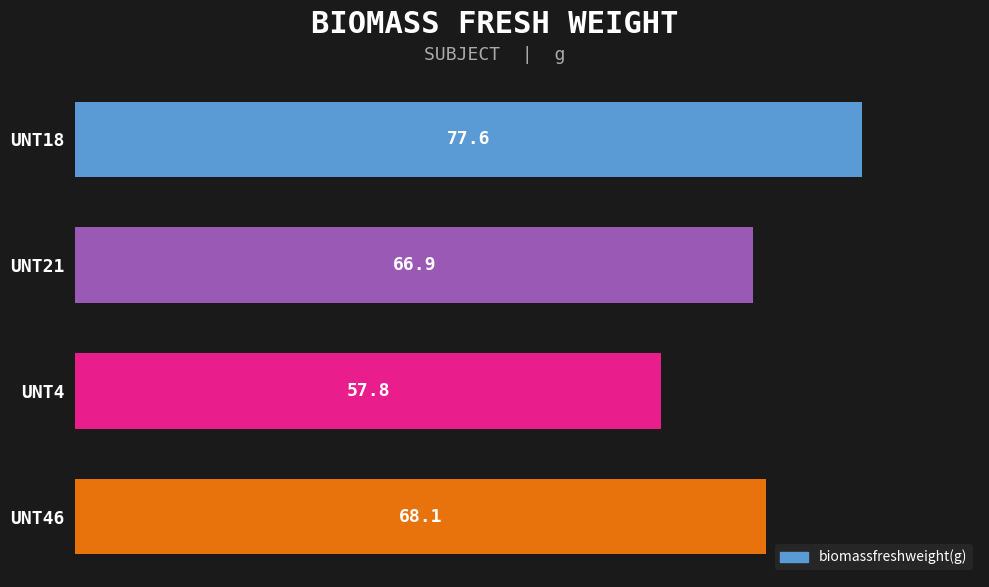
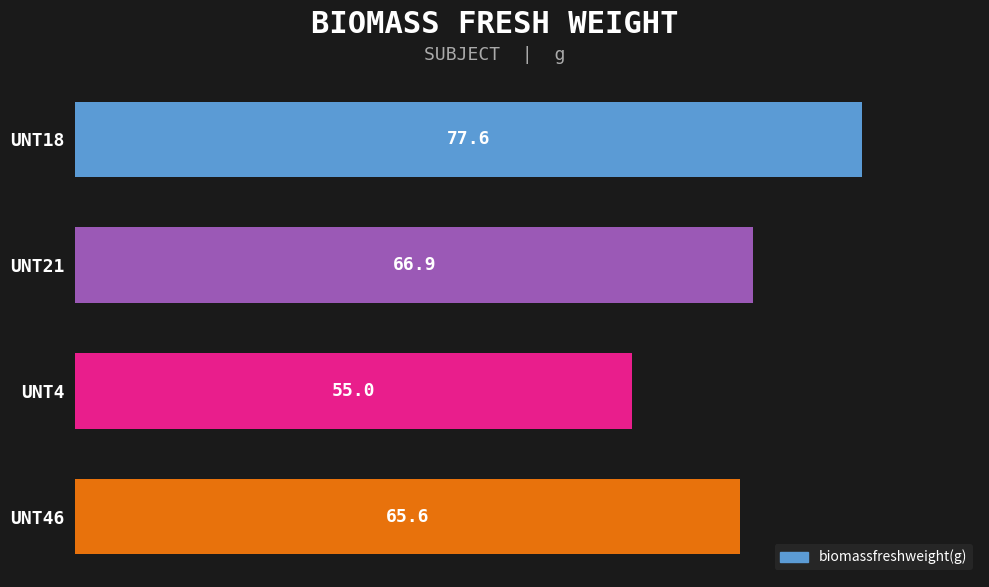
  {
    "UNT18": 77.6,
    "UNT21": 66.9,
-   "UNT4": 57.8,
-   "UNT46": 68.1
+   "UNT4": 55.0,
+   "UNT46": 65.6
  }
